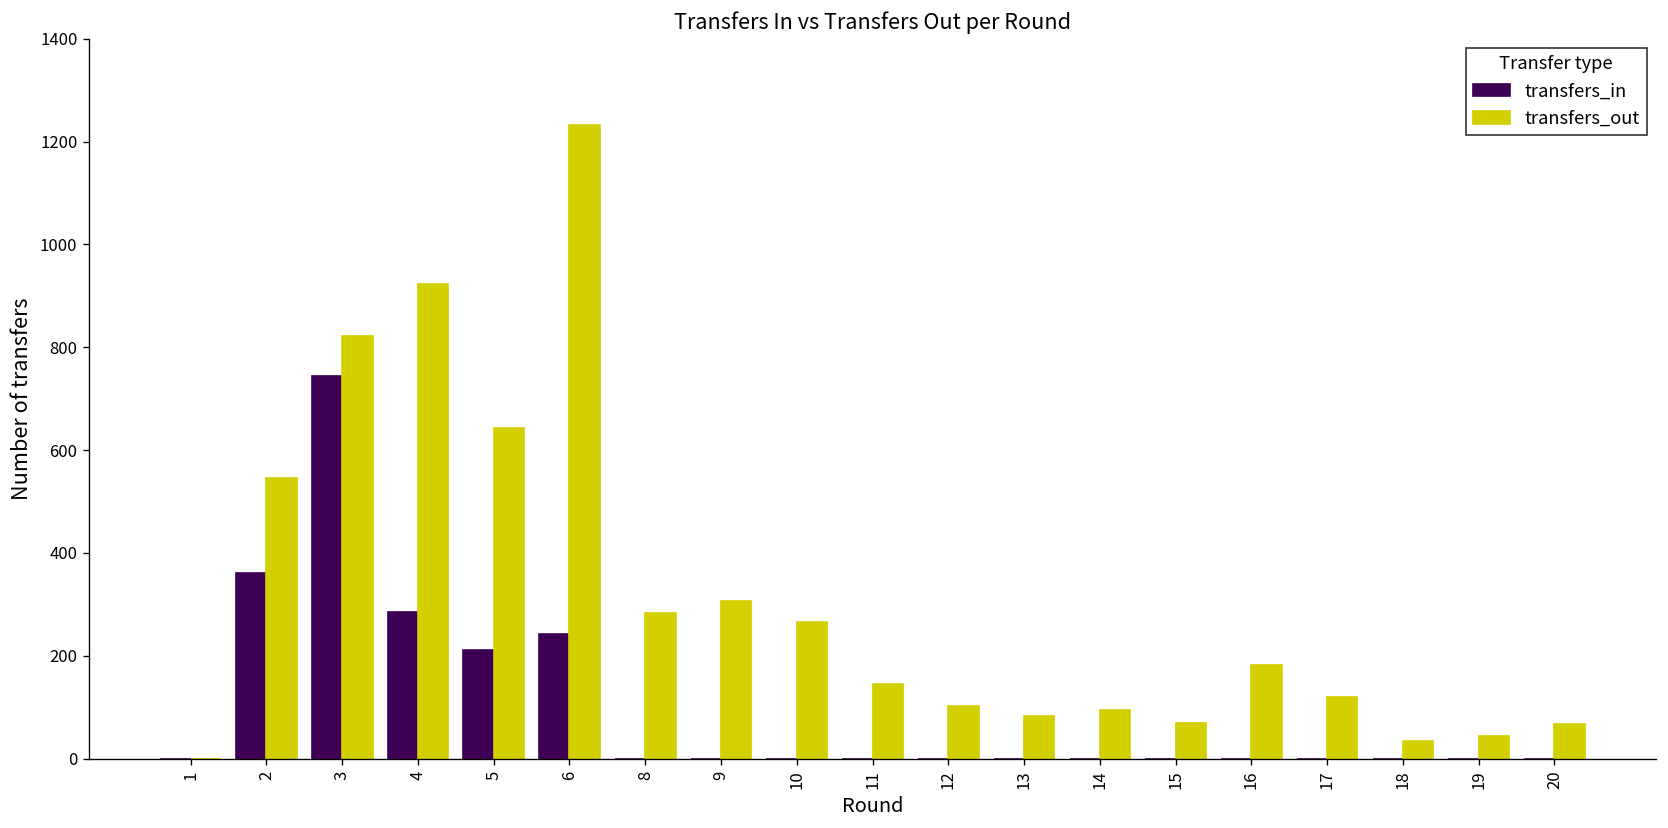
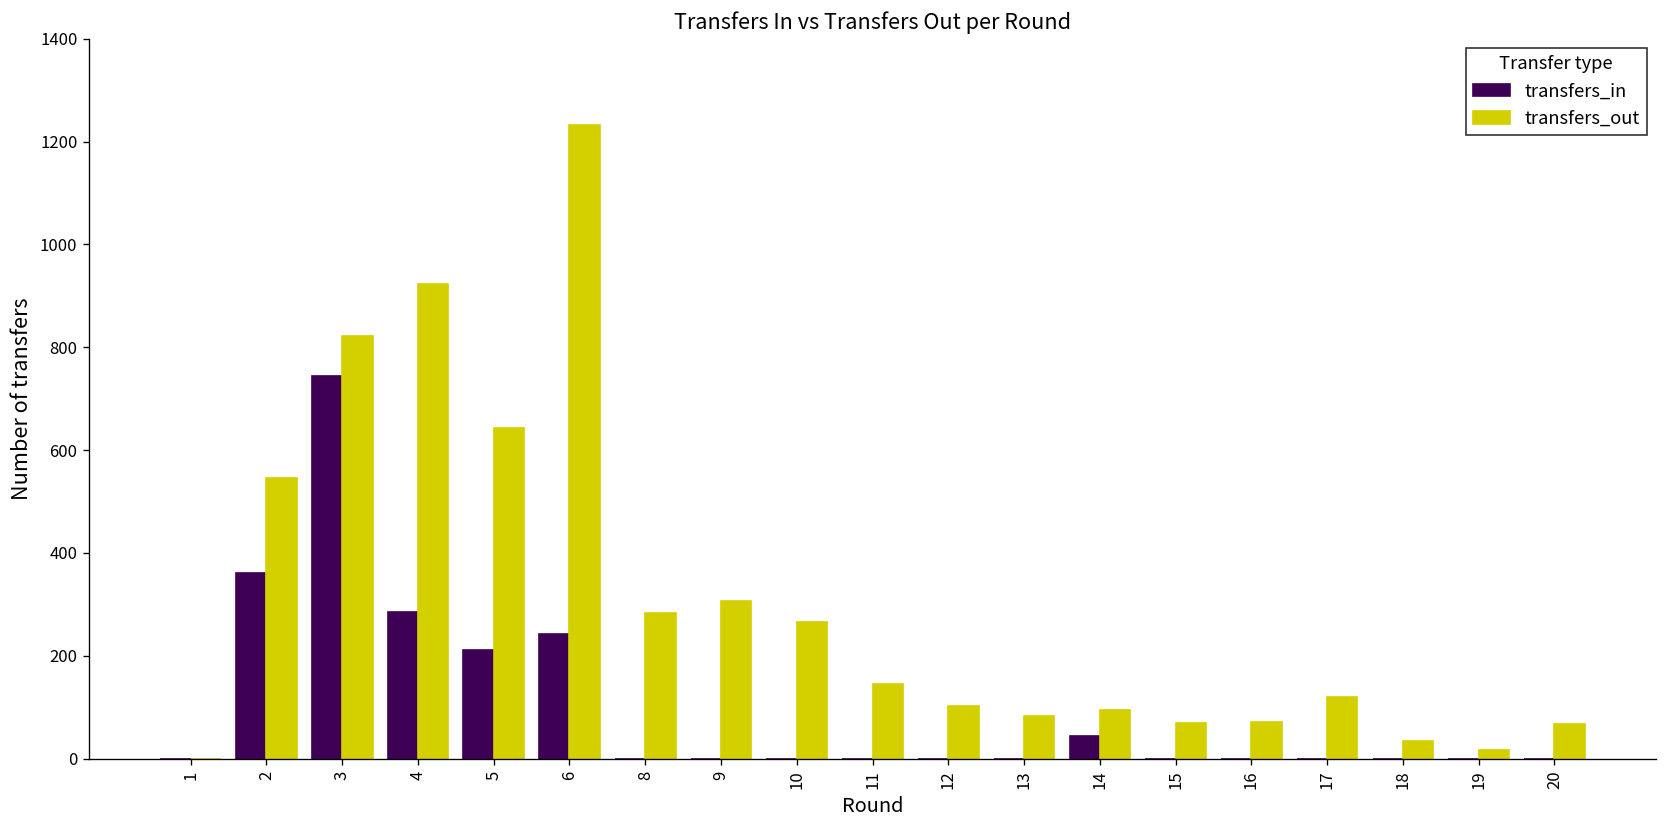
  {
    "transfers_in": {
      "1": 0,
      "2": 360,
      "3": 750,
      "4": 290,
      "5": 210,
      "6": 240,
      "8": 0,
      "9": 0,
      "10": 0,
      "11": 0,
      "12": 0,
      "13": 0,
-     "14": 0,
+     "14": 40,
      "15": 0,
      "16": 0,
      "17": 0,
      "18": 0,
      "19": 0,
      "20": 0
    },
    "transfers_out": {
      "1": 0,
      "2": 550,
      "3": 820,
      "4": 920,
      "5": 640,
      "6": 1230,
      "8": 280,
      "9": 310,
      "10": 270,
      "11": 150,
      "12": 100,
      "13": 80,
      "14": 100,
      "15": 70,
-     "16": 180,
+     "16": 70,
      "17": 120,
      "18": 30,
-     "19": 50,
+     "19": 20,
      "20": 70
    }
  }
